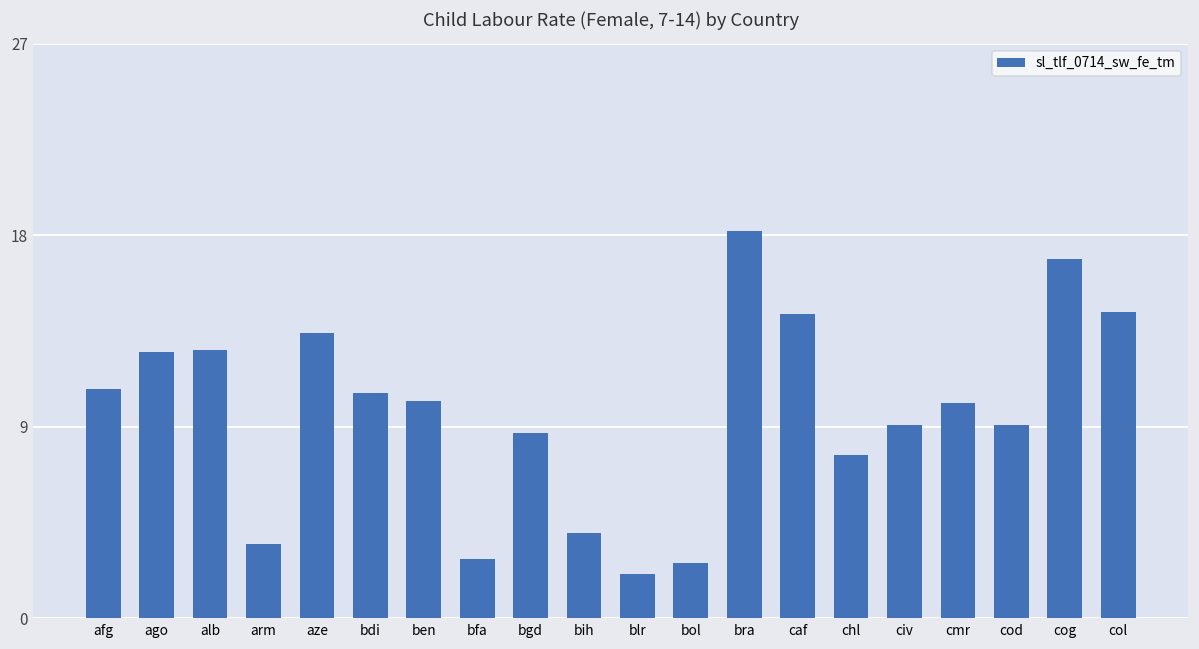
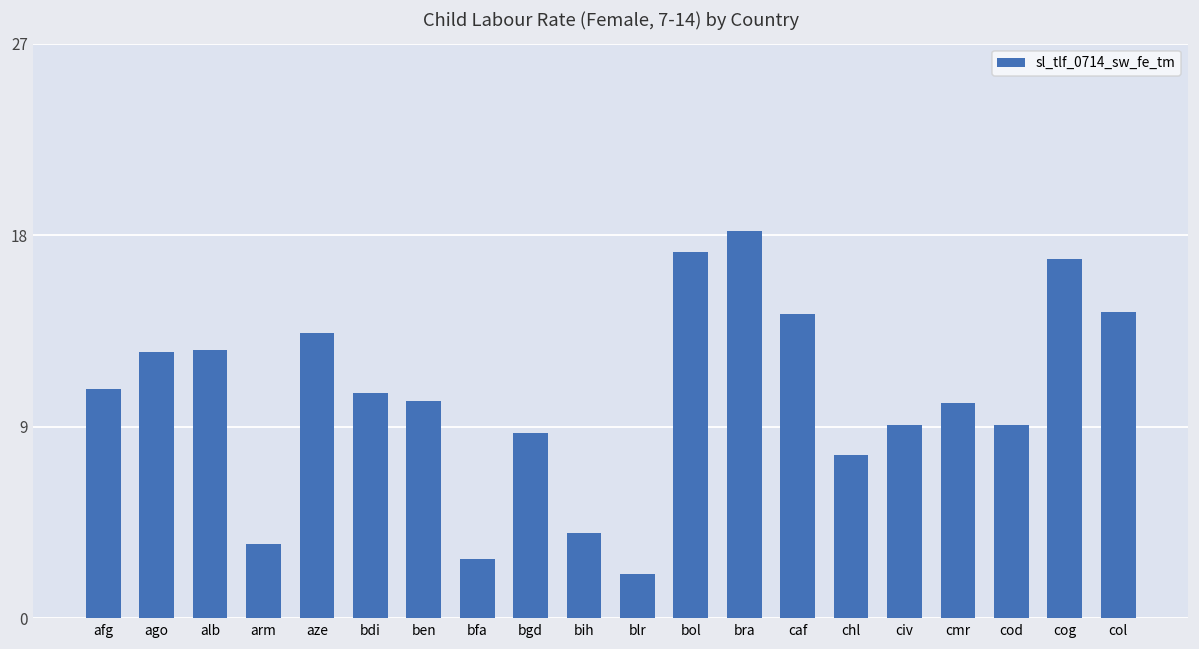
  {
    "afg": 10.8,
    "ago": 12.5,
    "alb": 12.6,
    "arm": 3.5,
    "aze": 13.4,
    "bdi": 10.6,
    "ben": 10.2,
    "bfa": 2.8,
    "bgd": 8.7,
    "bih": 4.0,
    "blr": 2.1,
-   "bol": 2.6,
+   "bol": 17.2,
    "bra": 18.2,
    "caf": 14.3,
    "chl": 7.7,
    "civ": 9.1,
    "cmr": 10.1,
    "cod": 9.1,
    "cog": 16.9,
    "col": 14.4
  }
